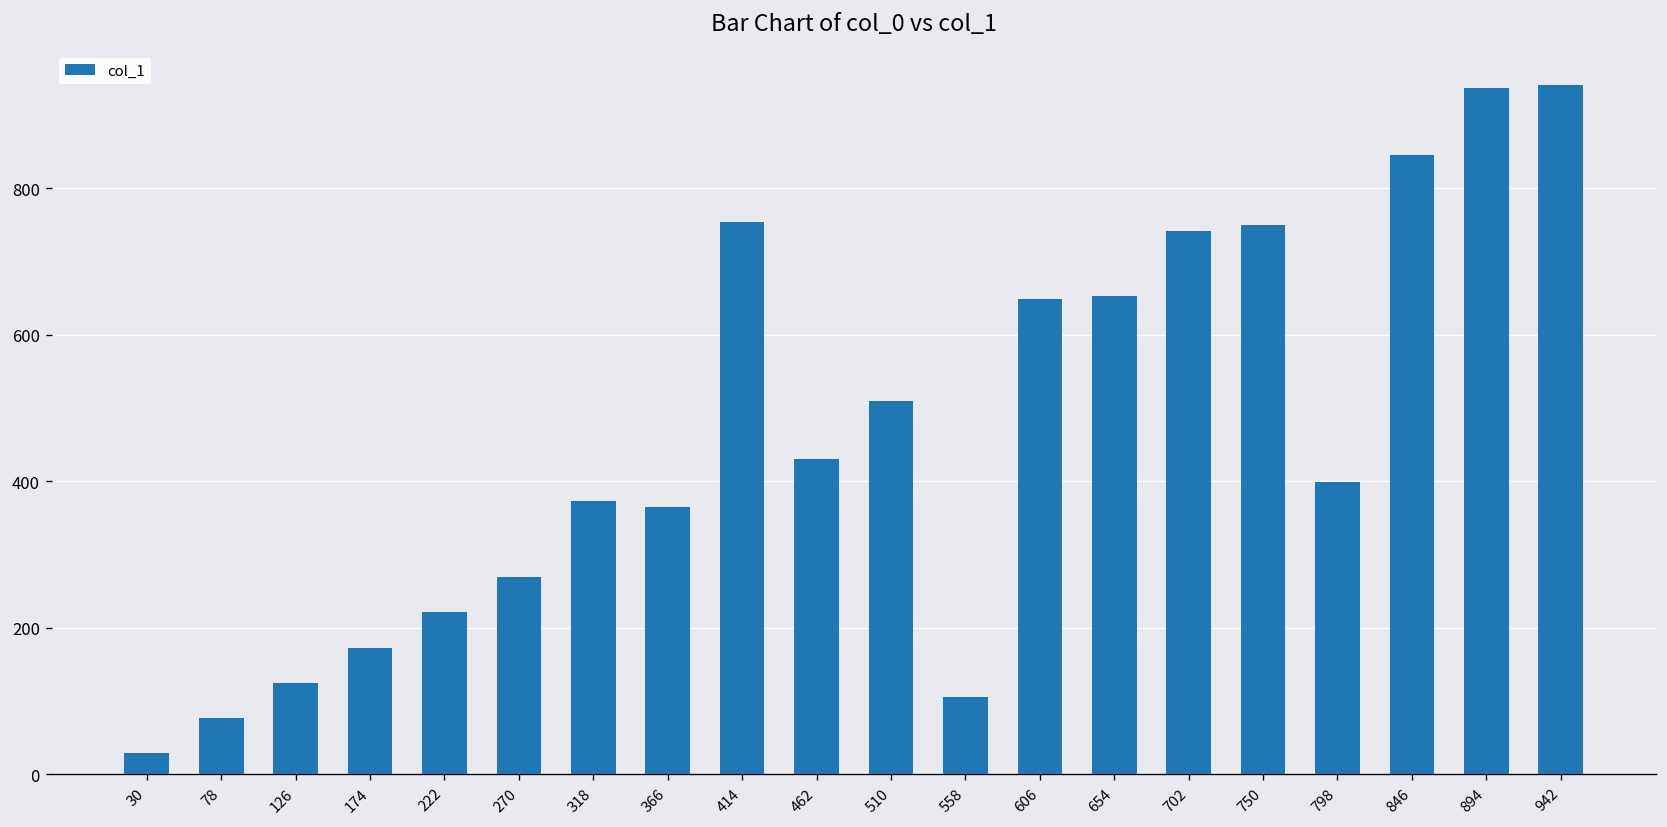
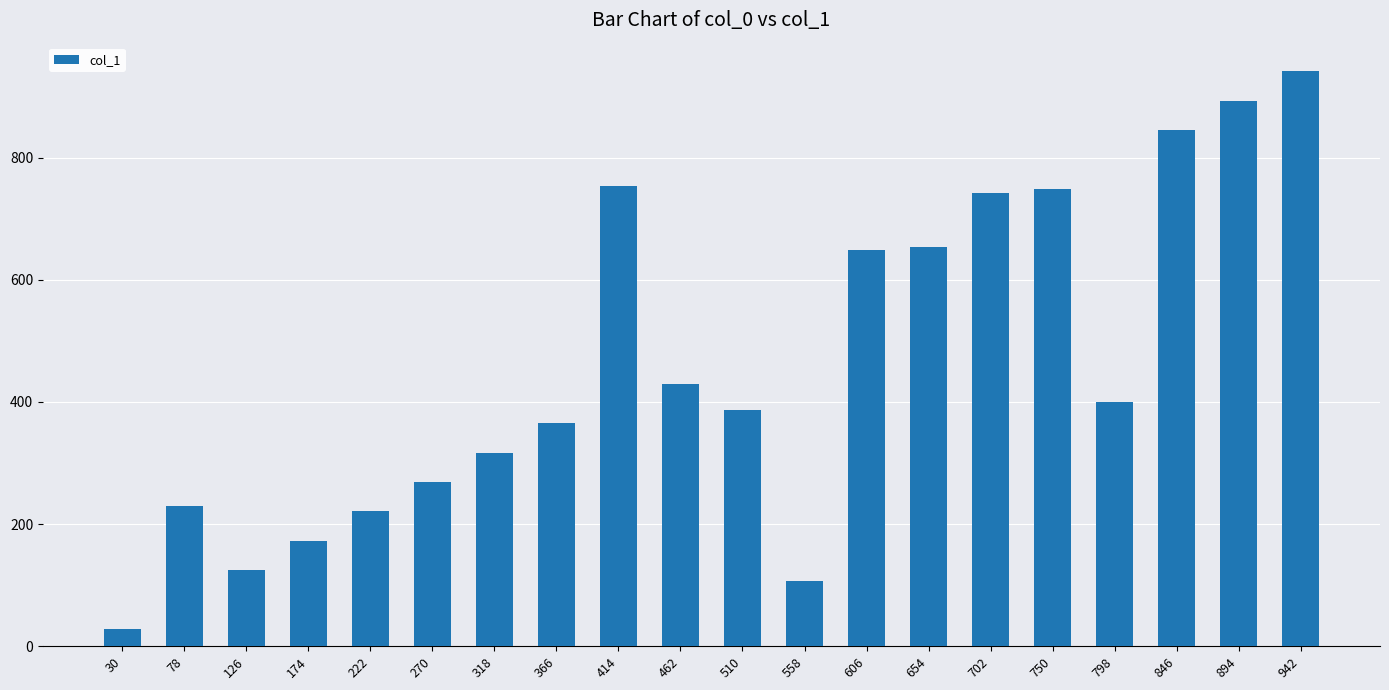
  {
    "30": 30,
-   "78": 80,
+   "78": 230,
    "126": 130,
    "174": 170,
    "222": 220,
    "270": 270,
-   "318": 370,
+   "318": 320,
    "366": 370,
    "414": 750,
    "462": 430,
-   "510": 510,
+   "510": 390,
    "558": 110,
    "606": 650,
    "654": 650,
    "702": 740,
    "750": 750,
    "798": 400,
    "846": 850,
-   "894": 940,
+   "894": 890,
    "942": 940
  }
